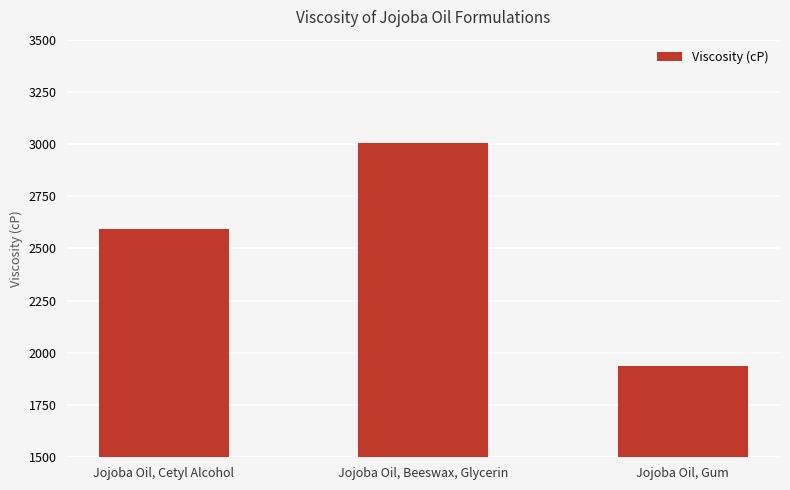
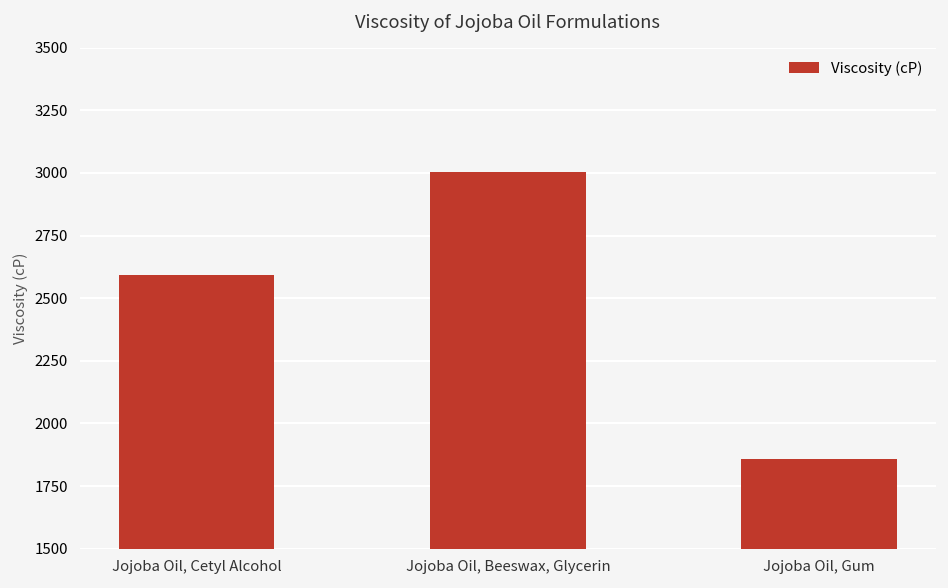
  {
    "Jojoba Oil, Cetyl Alcohol": 2590,
    "Jojoba Oil, Beeswax, Glycerin": 3000,
-   "Jojoba Oil, Gum": 1940
+   "Jojoba Oil, Gum": 1860
  }
